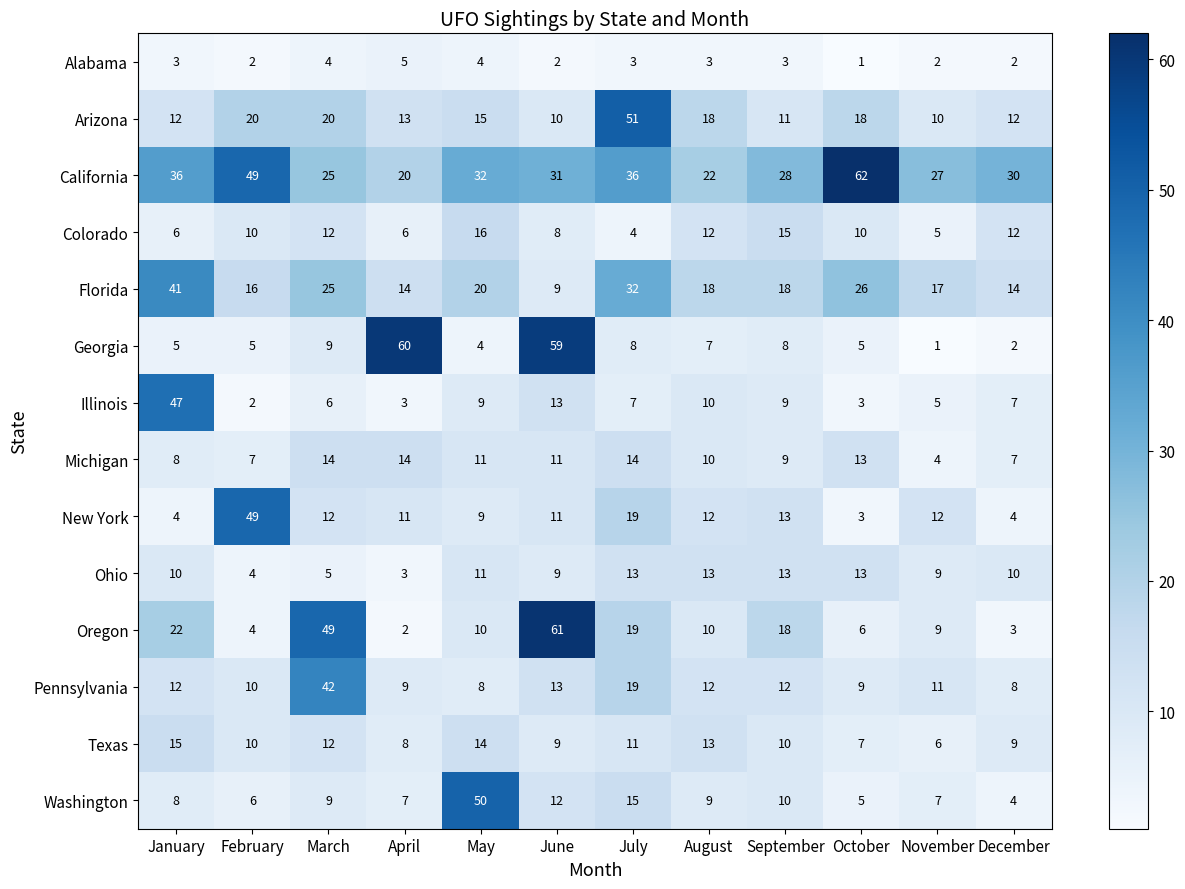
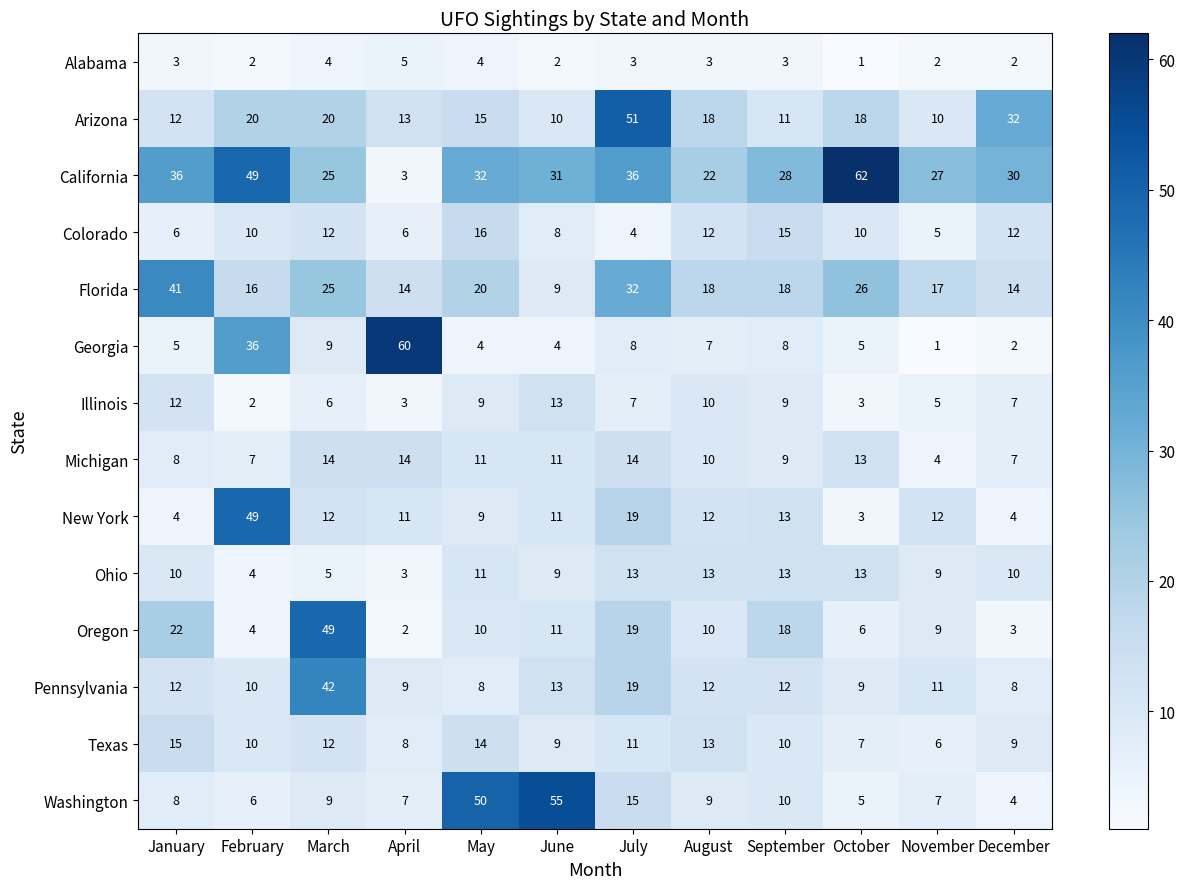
  {
    "Alabama": {
      "January": 3,
      "February": 2,
      "March": 4,
      "April": 5,
      "May": 4,
      "June": 2,
      "July": 3,
      "August": 3,
      "September": 3,
      "October": 1,
      "November": 2,
      "December": 2
    },
    "Arizona": {
      "January": 12,
      "February": 20,
      "March": 20,
      "April": 13,
      "May": 15,
      "June": 10,
      "July": 51,
      "August": 18,
      "September": 11,
      "October": 18,
      "November": 10,
-     "December": 12
+     "December": 32
    },
    "California": {
      "January": 36,
      "February": 49,
      "March": 25,
-     "April": 20,
+     "April": 3,
      "May": 32,
      "June": 31,
      "July": 36,
      "August": 22,
      "September": 28,
      "October": 62,
      "November": 27,
      "December": 30
    },
    "Colorado": {
      "January": 6,
      "February": 10,
      "March": 12,
      "April": 6,
      "May": 16,
      "June": 8,
      "July": 4,
      "August": 12,
      "September": 15,
      "October": 10,
      "November": 5,
      "December": 12
    },
    "Florida": {
      "January": 41,
      "February": 16,
      "March": 25,
      "April": 14,
      "May": 20,
      "June": 9,
      "July": 32,
      "August": 18,
      "September": 18,
      "October": 26,
      "November": 17,
      "December": 14
    },
    "Georgia": {
      "January": 5,
-     "February": 5,
+     "February": 36,
      "March": 9,
      "April": 60,
      "May": 4,
-     "June": 59,
+     "June": 4,
      "July": 8,
      "August": 7,
      "September": 8,
      "October": 5,
      "November": 1,
      "December": 2
    },
    "Illinois": {
-     "January": 47,
+     "January": 12,
      "February": 2,
      "March": 6,
      "April": 3,
      "May": 9,
      "June": 13,
      "July": 7,
      "August": 10,
      "September": 9,
      "October": 3,
      "November": 5,
      "December": 7
    },
    "Michigan": {
      "January": 8,
      "February": 7,
      "March": 14,
      "April": 14,
      "May": 11,
      "June": 11,
      "July": 14,
      "August": 10,
      "September": 9,
      "October": 13,
      "November": 4,
      "December": 7
    },
    "New York": {
      "January": 4,
      "February": 49,
      "March": 12,
      "April": 11,
      "May": 9,
      "June": 11,
      "July": 19,
      "August": 12,
      "September": 13,
      "October": 3,
      "November": 12,
      "December": 4
    },
    "Ohio": {
      "January": 10,
      "February": 4,
      "March": 5,
      "April": 3,
      "May": 11,
      "June": 9,
      "July": 13,
      "August": 13,
      "September": 13,
      "October": 13,
      "November": 9,
      "December": 10
    },
    "Oregon": {
      "January": 22,
      "February": 4,
      "March": 49,
      "April": 2,
      "May": 10,
-     "June": 61,
+     "June": 11,
      "July": 19,
      "August": 10,
      "September": 18,
      "October": 6,
      "November": 9,
      "December": 3
    },
    "Pennsylvania": {
      "January": 12,
      "February": 10,
      "March": 42,
      "April": 9,
      "May": 8,
      "June": 13,
      "July": 19,
      "August": 12,
      "September": 12,
      "October": 9,
      "November": 11,
      "December": 8
    },
    "Texas": {
      "January": 15,
      "February": 10,
      "March": 12,
      "April": 8,
      "May": 14,
      "June": 9,
      "July": 11,
      "August": 13,
      "September": 10,
      "October": 7,
      "November": 6,
      "December": 9
    },
    "Washington": {
      "January": 8,
      "February": 6,
      "March": 9,
      "April": 7,
      "May": 50,
-     "June": 12,
+     "June": 55,
      "July": 15,
      "August": 9,
      "September": 10,
      "October": 5,
      "November": 7,
      "December": 4
    }
  }
